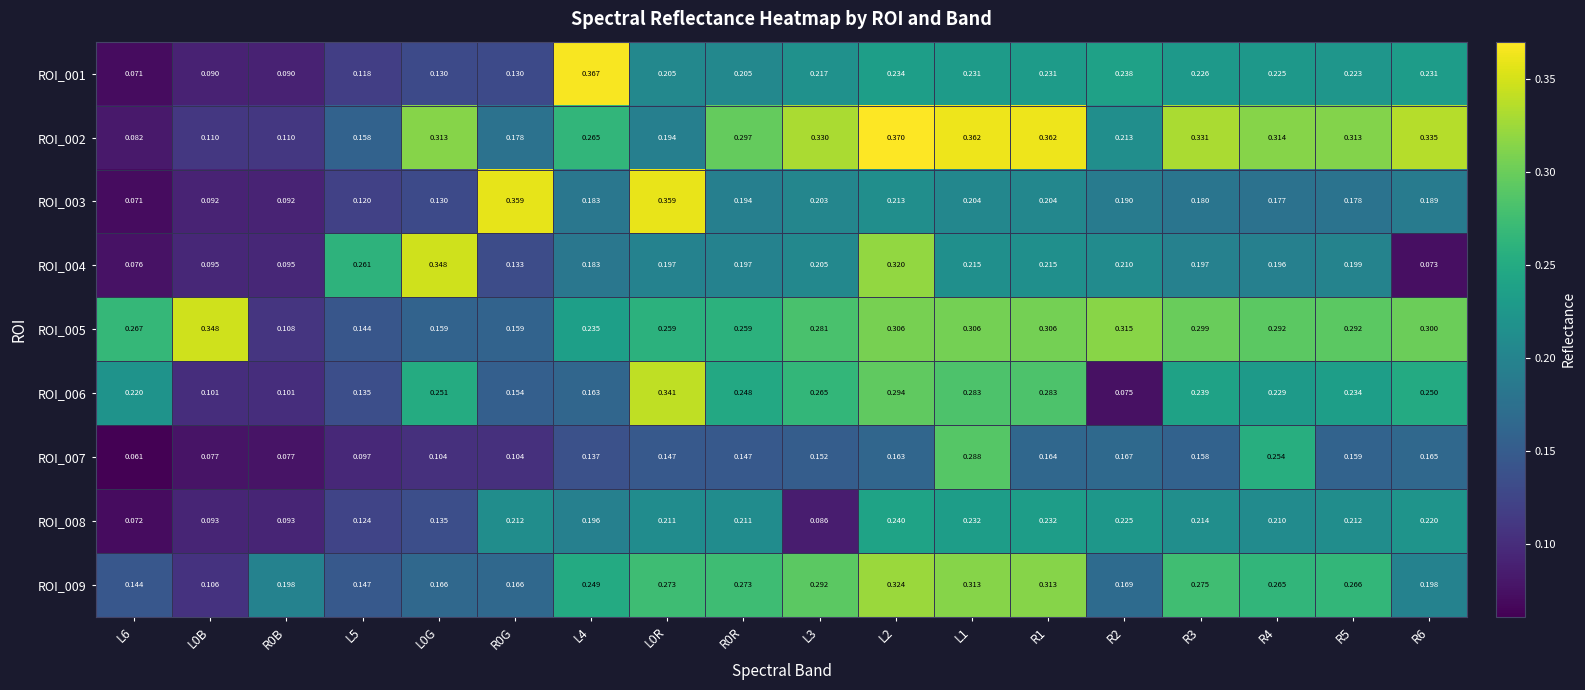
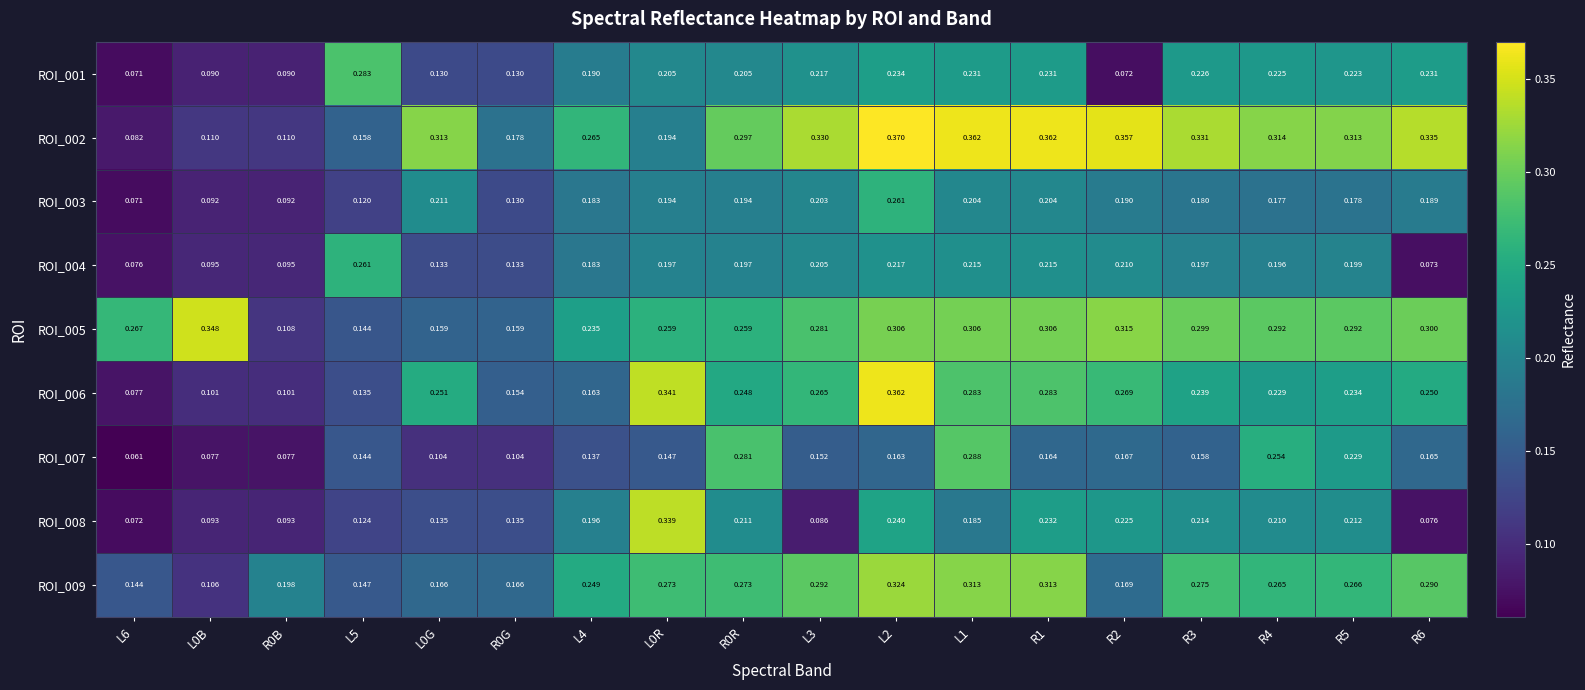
  {
    "ROI_001": {
      "L6": 0.071,
      "L0B": 0.090,
      "R0B": 0.090,
-     "L5": 0.118,
+     "L5": 0.283,
      "L0G": 0.130,
      "R0G": 0.130,
-     "L4": 0.367,
+     "L4": 0.190,
      "L0R": 0.205,
      "R0R": 0.205,
      "L3": 0.217,
      "L2": 0.234,
      "L1": 0.231,
      "R1": 0.231,
-     "R2": 0.238,
+     "R2": 0.072,
      "R3": 0.226,
      "R4": 0.225,
      "R5": 0.223,
      "R6": 0.231
    },
    "ROI_002": {
      "L6": 0.082,
      "L0B": 0.110,
      "R0B": 0.110,
      "L5": 0.158,
      "L0G": 0.313,
      "R0G": 0.178,
      "L4": 0.265,
      "L0R": 0.194,
      "R0R": 0.297,
      "L3": 0.330,
      "L2": 0.370,
      "L1": 0.362,
      "R1": 0.362,
-     "R2": 0.213,
+     "R2": 0.357,
      "R3": 0.331,
      "R4": 0.314,
      "R5": 0.313,
      "R6": 0.335
    },
    "ROI_003": {
      "L6": 0.071,
      "L0B": 0.092,
      "R0B": 0.092,
      "L5": 0.120,
-     "L0G": 0.130,
-     "R0G": 0.359,
+     "L0G": 0.211,
+     "R0G": 0.130,
      "L4": 0.183,
-     "L0R": 0.359,
+     "L0R": 0.194,
      "R0R": 0.194,
      "L3": 0.203,
-     "L2": 0.213,
+     "L2": 0.261,
      "L1": 0.204,
      "R1": 0.204,
      "R2": 0.190,
      "R3": 0.180,
      "R4": 0.177,
      "R5": 0.178,
      "R6": 0.189
    },
    "ROI_004": {
      "L6": 0.076,
      "L0B": 0.095,
      "R0B": 0.095,
      "L5": 0.261,
-     "L0G": 0.348,
+     "L0G": 0.133,
      "R0G": 0.133,
      "L4": 0.183,
      "L0R": 0.197,
      "R0R": 0.197,
      "L3": 0.205,
-     "L2": 0.320,
+     "L2": 0.217,
      "L1": 0.215,
      "R1": 0.215,
      "R2": 0.210,
      "R3": 0.197,
      "R4": 0.196,
      "R5": 0.199,
      "R6": 0.073
    },
    "ROI_005": {
      "L6": 0.267,
      "L0B": 0.348,
      "R0B": 0.108,
      "L5": 0.144,
      "L0G": 0.159,
      "R0G": 0.159,
      "L4": 0.235,
      "L0R": 0.259,
      "R0R": 0.259,
      "L3": 0.281,
      "L2": 0.306,
      "L1": 0.306,
      "R1": 0.306,
      "R2": 0.315,
      "R3": 0.299,
      "R4": 0.292,
      "R5": 0.292,
      "R6": 0.300
    },
    "ROI_006": {
-     "L6": 0.220,
+     "L6": 0.077,
      "L0B": 0.101,
      "R0B": 0.101,
      "L5": 0.135,
      "L0G": 0.251,
      "R0G": 0.154,
      "L4": 0.163,
      "L0R": 0.341,
      "R0R": 0.248,
      "L3": 0.265,
-     "L2": 0.294,
+     "L2": 0.362,
      "L1": 0.283,
      "R1": 0.283,
-     "R2": 0.075,
+     "R2": 0.269,
      "R3": 0.239,
      "R4": 0.229,
      "R5": 0.234,
      "R6": 0.250
    },
    "ROI_007": {
      "L6": 0.061,
      "L0B": 0.077,
      "R0B": 0.077,
-     "L5": 0.097,
+     "L5": 0.144,
      "L0G": 0.104,
      "R0G": 0.104,
      "L4": 0.137,
      "L0R": 0.147,
-     "R0R": 0.147,
+     "R0R": 0.281,
      "L3": 0.152,
      "L2": 0.163,
      "L1": 0.288,
      "R1": 0.164,
      "R2": 0.167,
      "R3": 0.158,
      "R4": 0.254,
-     "R5": 0.159,
+     "R5": 0.229,
      "R6": 0.165
    },
    "ROI_008": {
      "L6": 0.072,
      "L0B": 0.093,
      "R0B": 0.093,
      "L5": 0.124,
      "L0G": 0.135,
-     "R0G": 0.212,
+     "R0G": 0.135,
      "L4": 0.196,
-     "L0R": 0.211,
+     "L0R": 0.339,
      "R0R": 0.211,
      "L3": 0.086,
      "L2": 0.240,
-     "L1": 0.232,
+     "L1": 0.185,
      "R1": 0.232,
      "R2": 0.225,
      "R3": 0.214,
      "R4": 0.210,
      "R5": 0.212,
-     "R6": 0.220
+     "R6": 0.076
    },
    "ROI_009": {
      "L6": 0.144,
      "L0B": 0.106,
      "R0B": 0.198,
      "L5": 0.147,
      "L0G": 0.166,
      "R0G": 0.166,
      "L4": 0.249,
      "L0R": 0.273,
      "R0R": 0.273,
      "L3": 0.292,
      "L2": 0.324,
      "L1": 0.313,
      "R1": 0.313,
      "R2": 0.169,
      "R3": 0.275,
      "R4": 0.265,
      "R5": 0.266,
-     "R6": 0.198
+     "R6": 0.290
    }
  }
